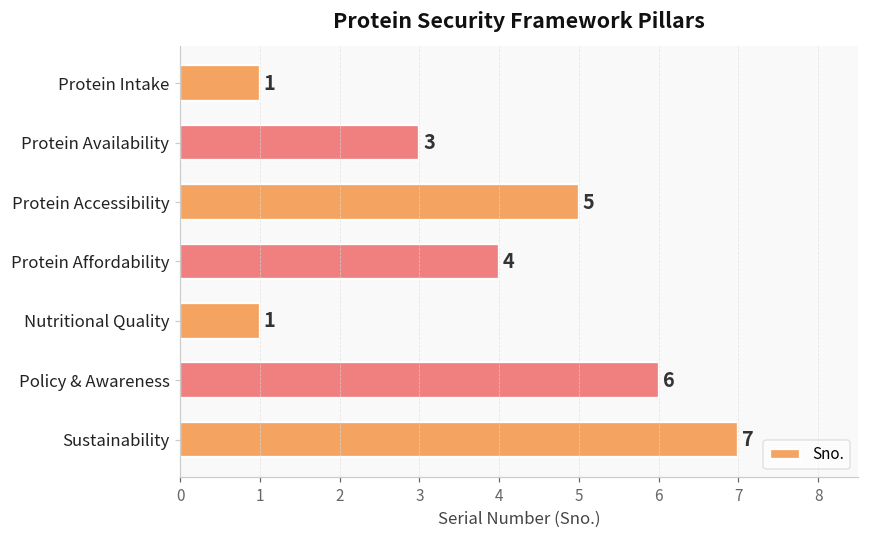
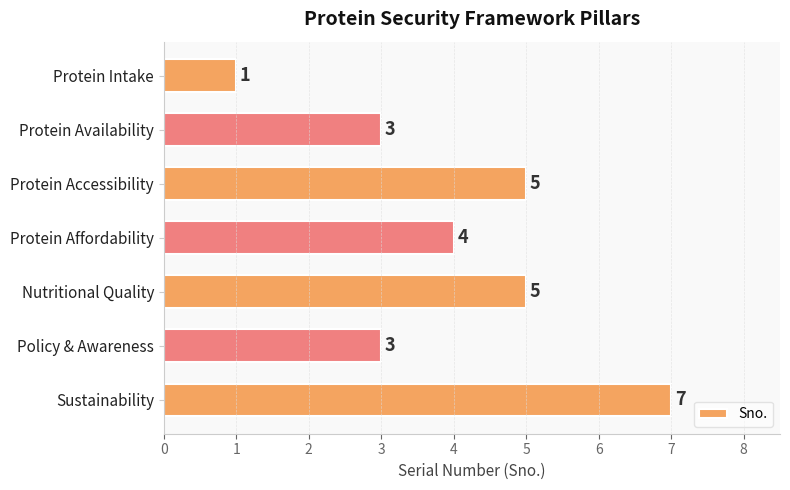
  {
    "Protein Intake": 1,
    "Protein Availability": 3,
    "Protein Accessibility": 5,
    "Protein Affordability": 4,
-   "Nutritional Quality": 1,
-   "Policy & Awareness": 6,
+   "Nutritional Quality": 5,
+   "Policy & Awareness": 3,
    "Sustainability": 7
  }
